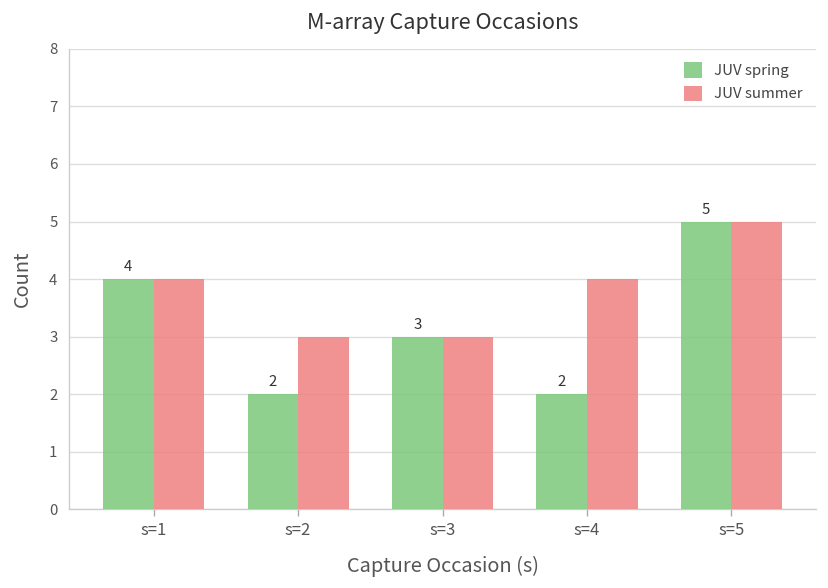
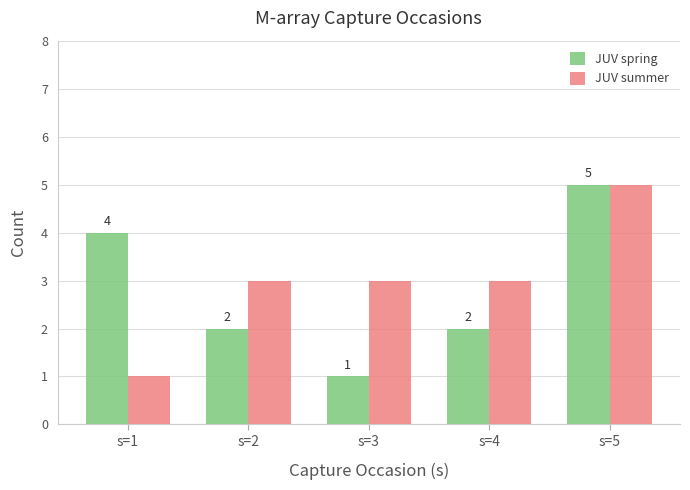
  {
    "JUV spring": {
      "s=1": 4,
      "s=2": 2,
-     "s=3": 3,
+     "s=3": 1,
      "s=4": 2,
      "s=5": 5
    },
    "JUV summer": {
-     "s=1": 4,
+     "s=1": 1,
      "s=2": 3,
      "s=3": 3,
-     "s=4": 4,
+     "s=4": 3,
      "s=5": 5
    }
  }
